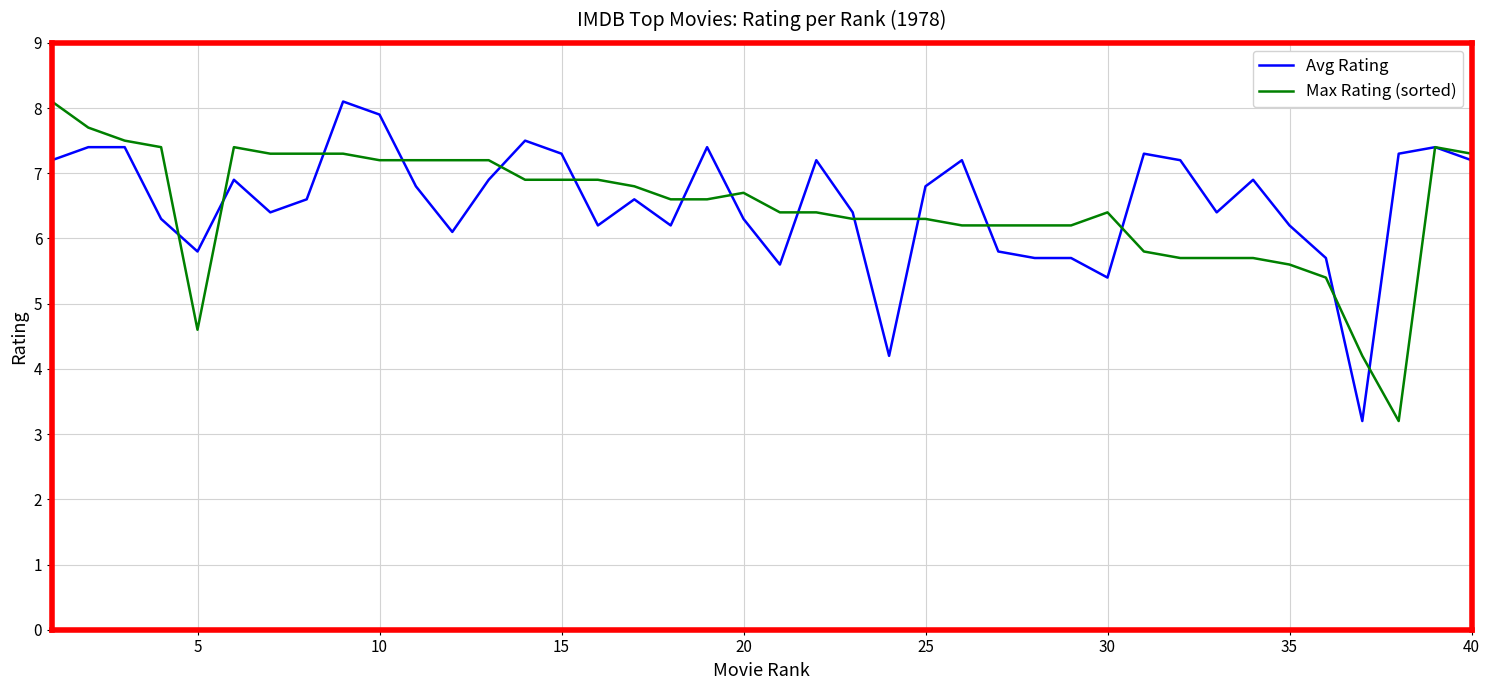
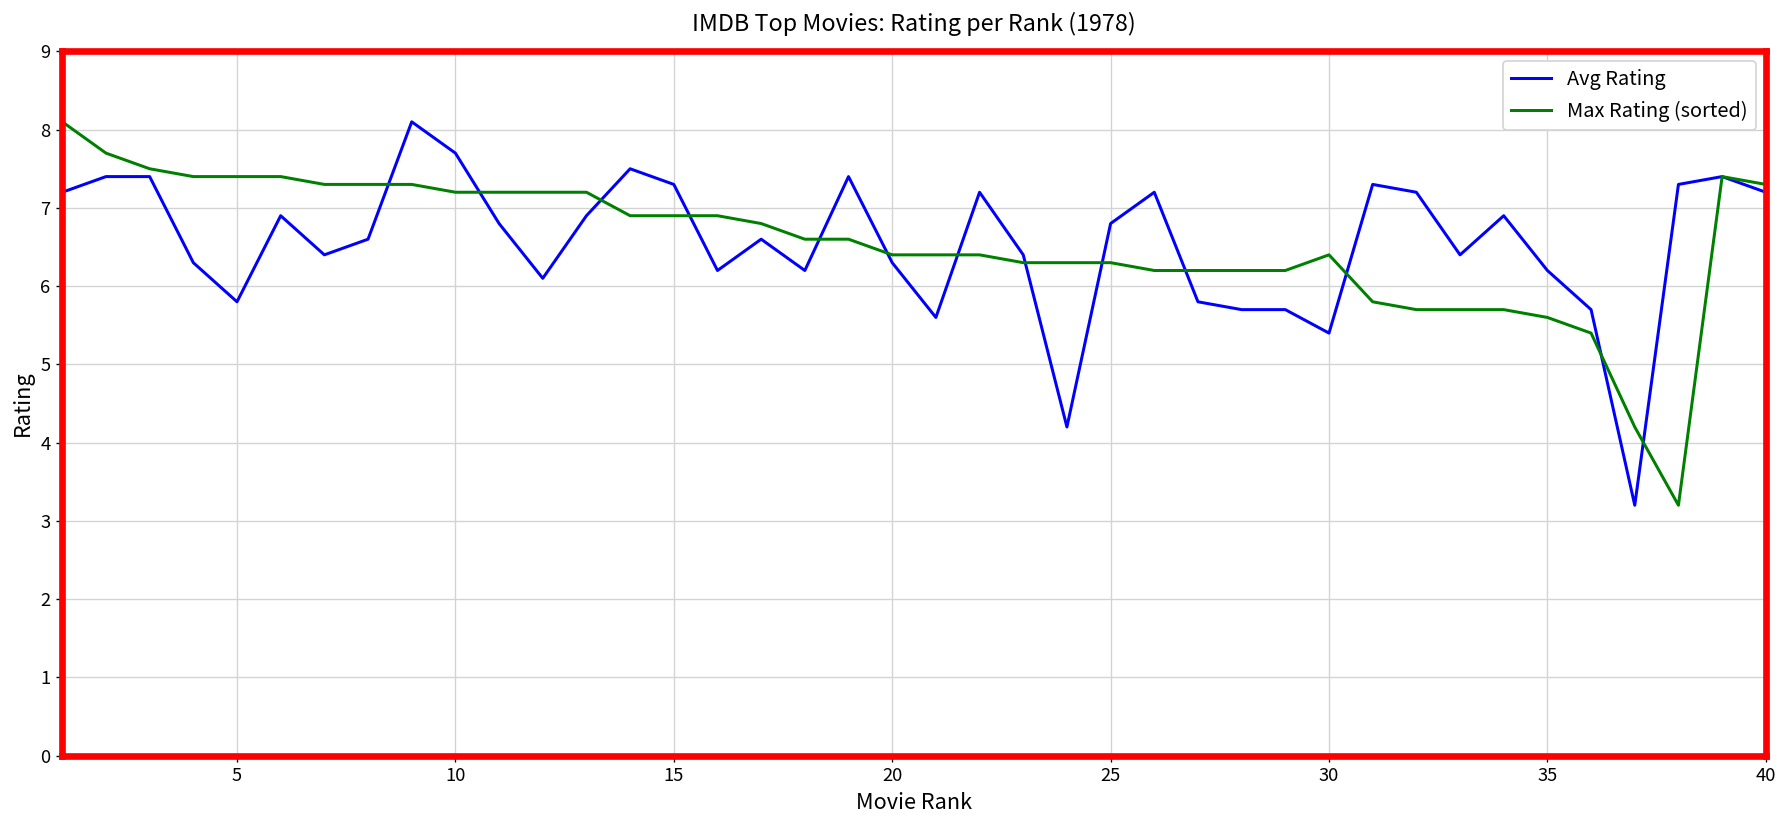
  {
    "Avg Rating": {
      "5": 5.8,
-     "10": 7.9,
+     "10": 7.7,
      "15": 7.3,
      "20": 6.3,
      "25": 6.8,
      "30": 5.4,
      "35": 6.2,
      "40": 7.2
    },
    "Max Rating (sorted)": {
-     "5": 4.6,
+     "5": 7.4,
      "10": 7.2,
      "15": 6.9,
-     "20": 6.7,
+     "20": 6.4,
      "25": 6.3,
      "30": 6.4,
      "35": 5.6,
      "40": 7.3
    }
  }
